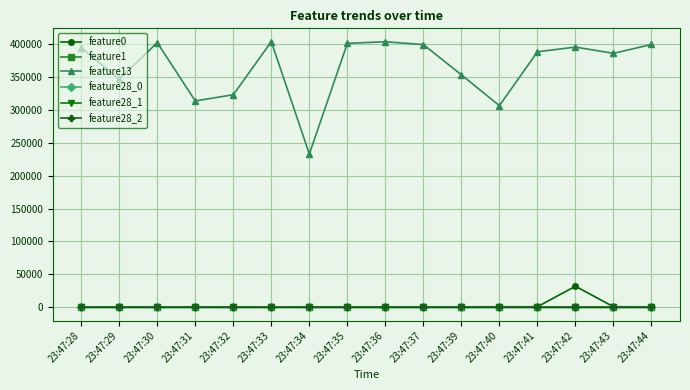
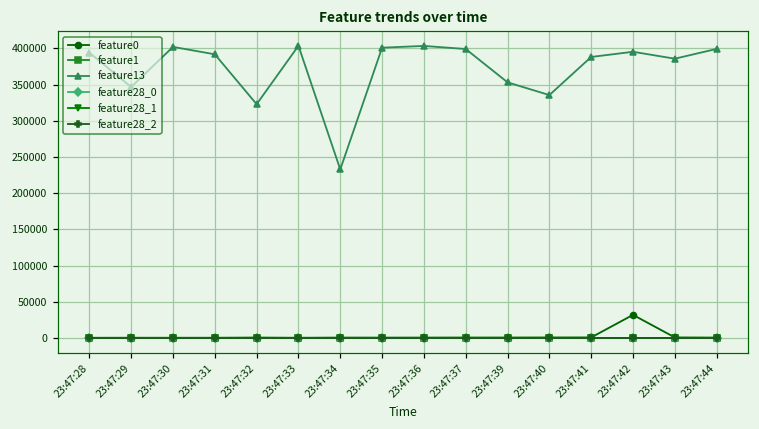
  {
    "feature13": {
      "23:47:30": 400000,
-     "23:47:31": 310000,
+     "23:47:31": 390000,
      "23:47:32": 320000,
      "23:47:33": 400000,
      "23:47:34": 230000,
      "23:47:35": 400000,
      "23:47:36": 400000,
      "23:47:37": 400000,
      "23:47:39": 350000,
-     "23:47:40": 310000,
+     "23:47:40": 340000,
      "23:47:41": 390000,
      "23:47:42": 400000,
      "23:47:43": 390000,
      "23:47:44": 400000
    }
  }
